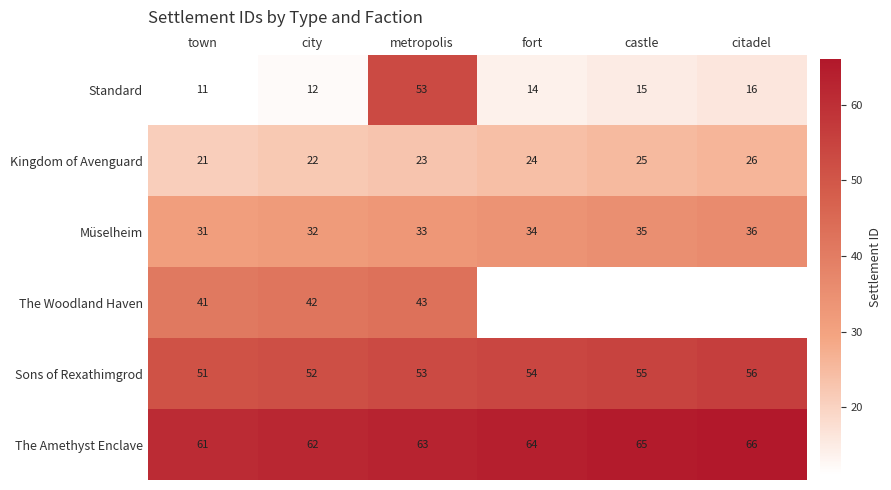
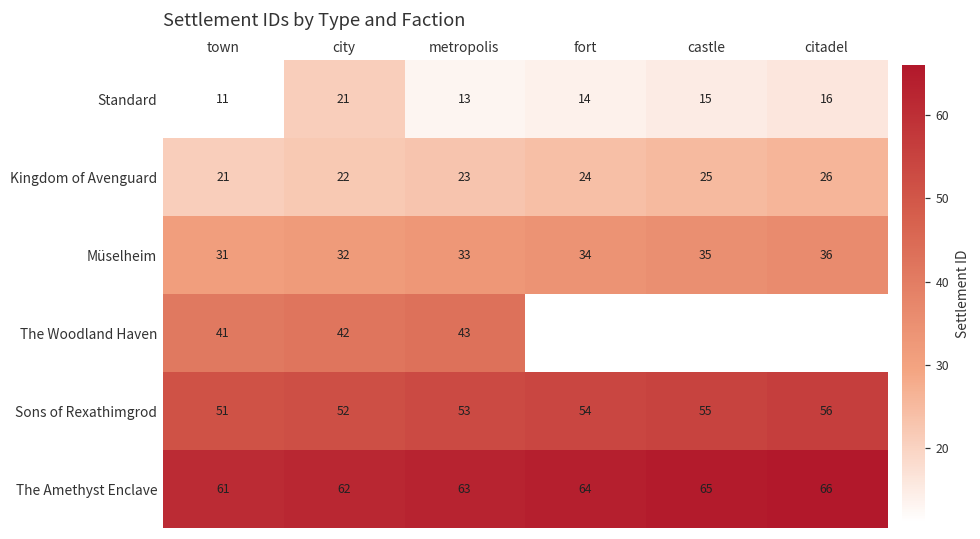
  {
    "Standard": {
      "town": 11,
-     "city": 12,
-     "metropolis": 53,
+     "city": 21,
+     "metropolis": 13,
      "fort": 14,
      "castle": 15,
      "citadel": 16
    },
    "Kingdom of Avenguard": {
      "town": 21,
      "city": 22,
      "metropolis": 23,
      "fort": 24,
      "castle": 25,
      "citadel": 26
    },
    "Müselheim": {
      "town": 31,
      "city": 32,
      "metropolis": 33,
      "fort": 34,
      "castle": 35,
      "citadel": 36
    },
    "The Woodland Haven": {
      "town": 41,
      "city": 42,
      "metropolis": 43
    },
    "Sons of Rexathimgrod": {
      "town": 51,
      "city": 52,
      "metropolis": 53,
      "fort": 54,
      "castle": 55,
      "citadel": 56
    },
    "The Amethyst Enclave": {
      "town": 61,
      "city": 62,
      "metropolis": 63,
      "fort": 64,
      "castle": 65,
      "citadel": 66
    }
  }
